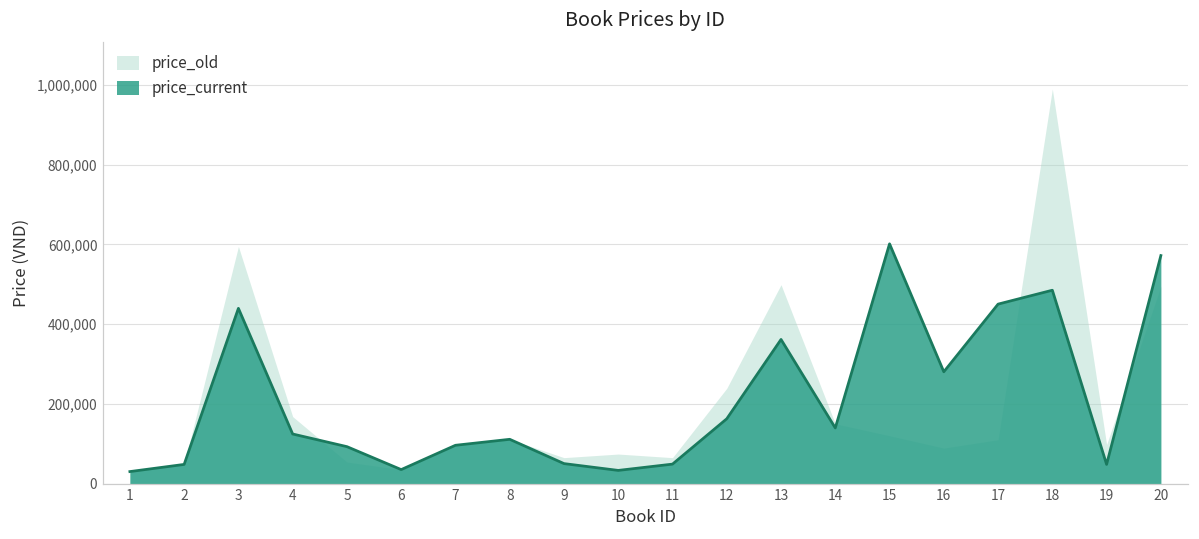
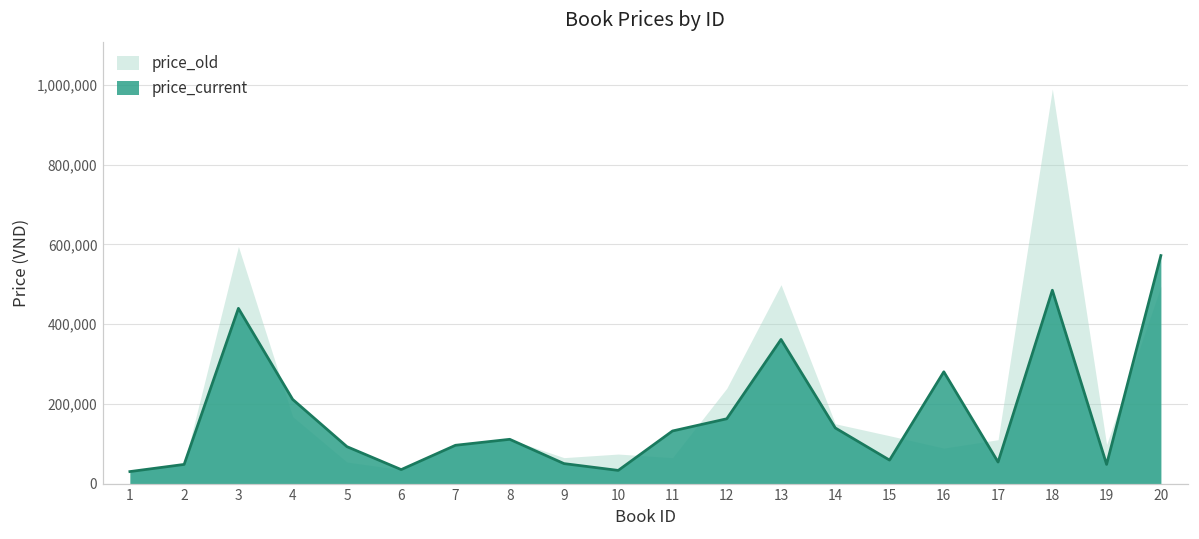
  {
    "price_old": {
      "3": "600,000",
      "4": "170,000",
      "5": "50,000",
      "9": "70,000",
      "10": "70,000",
      "11": "70,000",
      "12": "240,000",
      "13": "500,000",
      "14": "150,000",
      "15": "120,000",
      "16": "90,000",
      "17": "110,000",
      "18": "990,000",
      "19": "100,000",
      "20": "500,000"
    },
    "price_current": {
      "3": "440,000",
-     "4": "120,000",
+     "4": "210,000",
      "5": "90,000",
      "9": "50,000",
      "10": "30,000",
-     "11": "50,000",
+     "11": "130,000",
      "12": "160,000",
      "13": "360,000",
      "14": "140,000",
-     "15": "600,000",
+     "15": "60,000",
      "16": "280,000",
-     "17": "450,000",
+     "17": "50,000",
      "18": "490,000",
      "19": "50,000",
      "20": "570,000"
    }
  }
